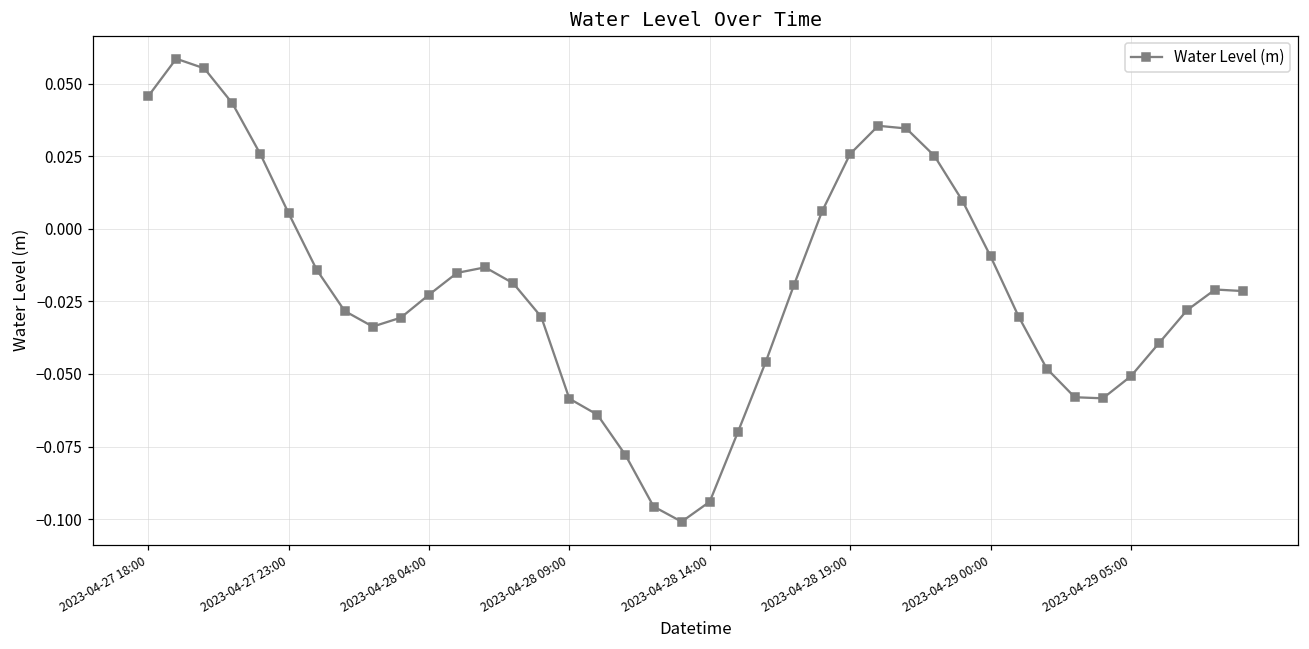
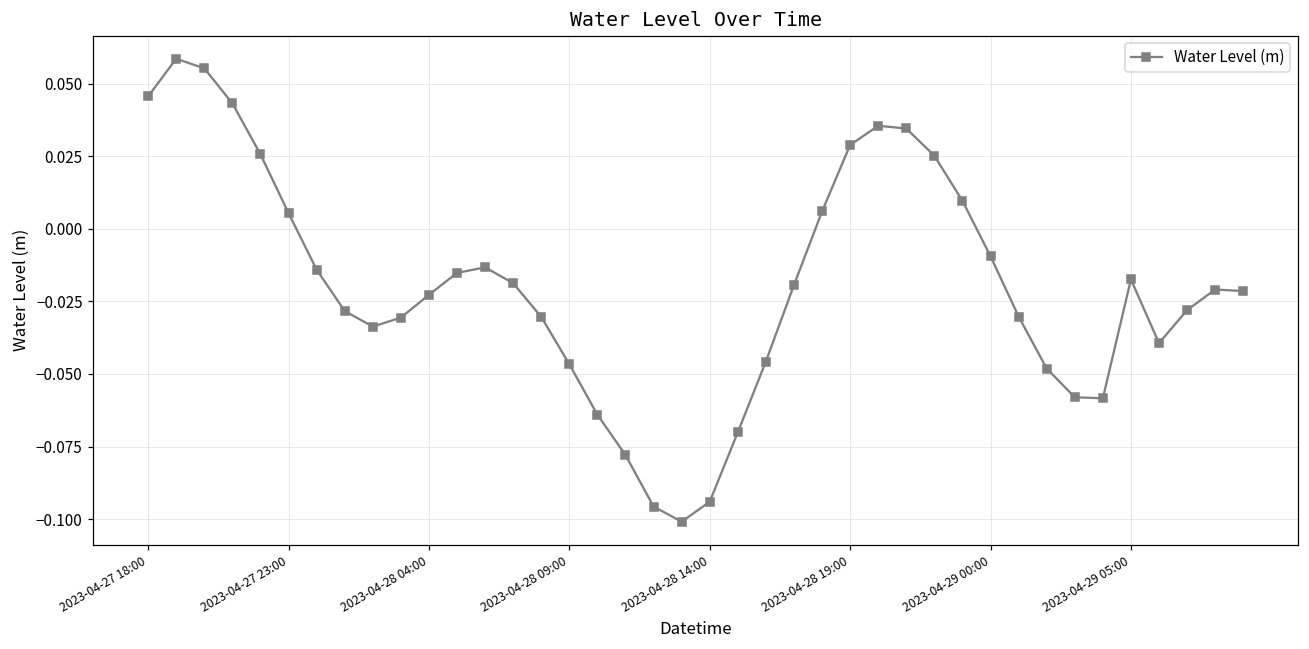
  {
    "2023-04-27 18:00": 0.046,
    "2023-04-27 23:00": 0.005,
    "2023-04-28 04:00": -0.023,
-   "2023-04-28 09:00": -0.059,
+   "2023-04-28 09:00": -0.047,
    "2023-04-28 14:00": -0.094,
-   "2023-04-28 19:00": 0.026,
+   "2023-04-28 19:00": 0.029,
    "2023-04-29 00:00": -0.009,
-   "2023-04-29 05:00": -0.051
+   "2023-04-29 05:00": -0.017
  }
